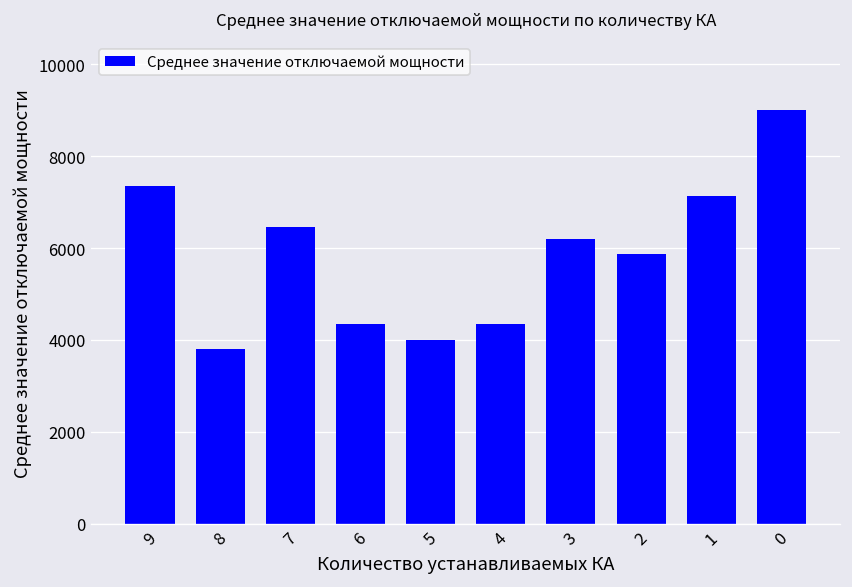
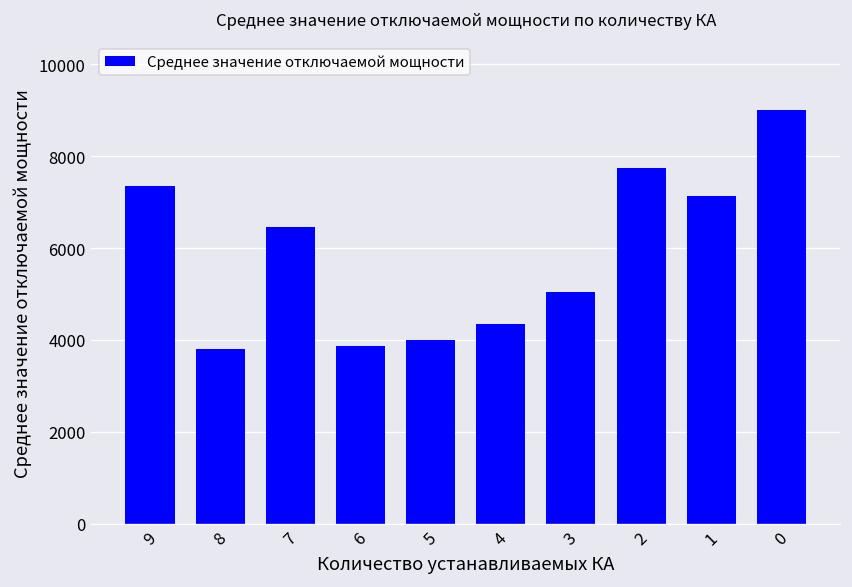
  {
    "9": 7400,
    "8": 3800,
    "7": 6500,
-   "6": 4300,
+   "6": 3900,
    "5": 4000,
    "4": 4400,
-   "3": 6200,
-   "2": 5900,
+   "3": 5100,
+   "2": 7800,
    "1": 7100,
    "0": 9000
  }
